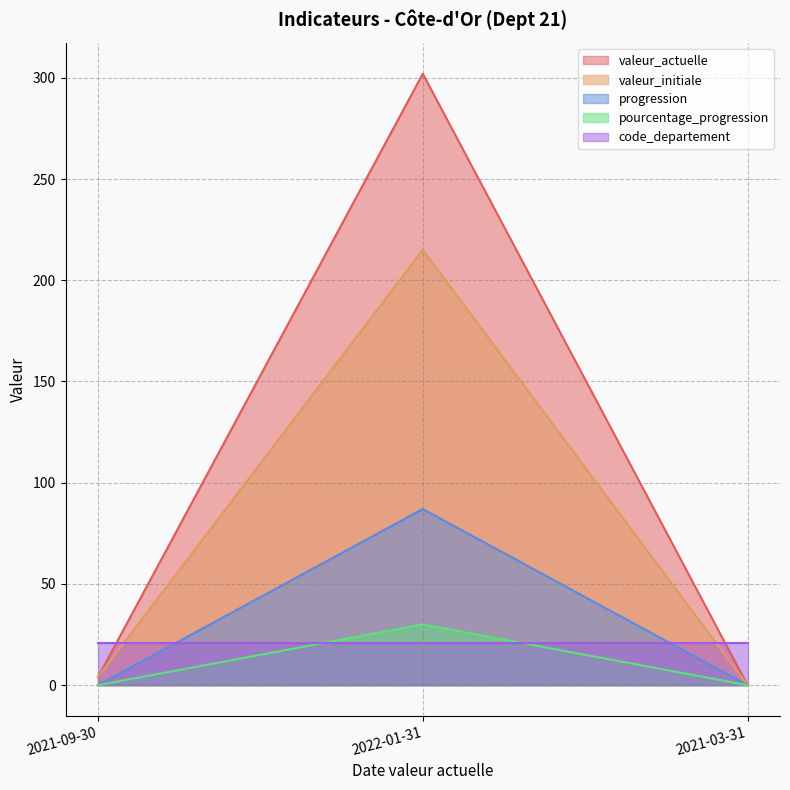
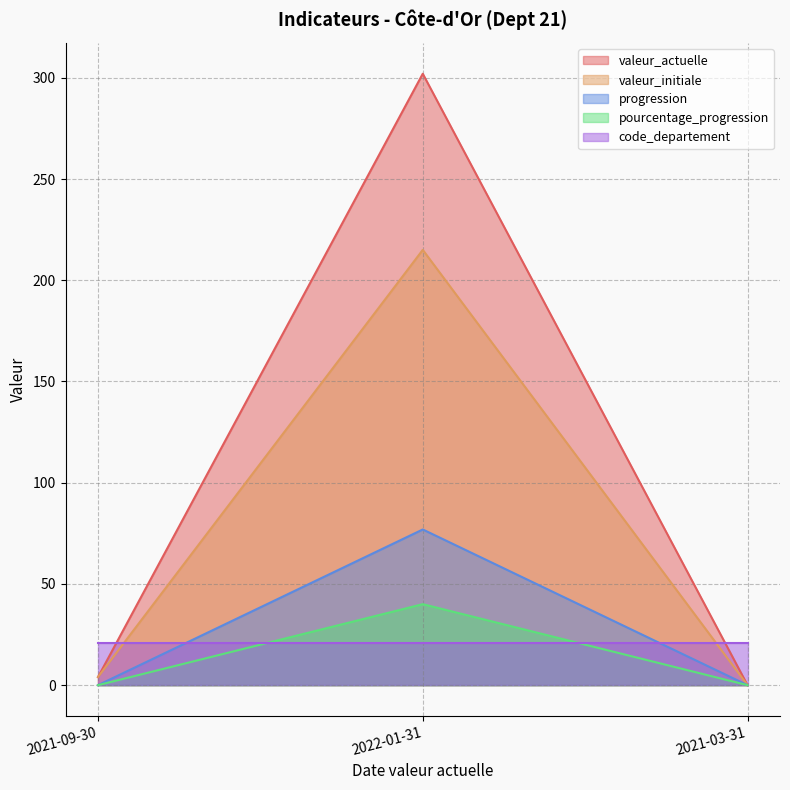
  {
    "progression": {
-     "2022-01-31": 87
+     "2022-01-31": 77
    },
    "pourcentage_progression": {
-     "2022-01-31": 30
+     "2022-01-31": 40
    },
    "code_departement": {
      "2021-09-30": 21,
      "2022-01-31": 21,
      "2021-03-31": 21
    }
  }
